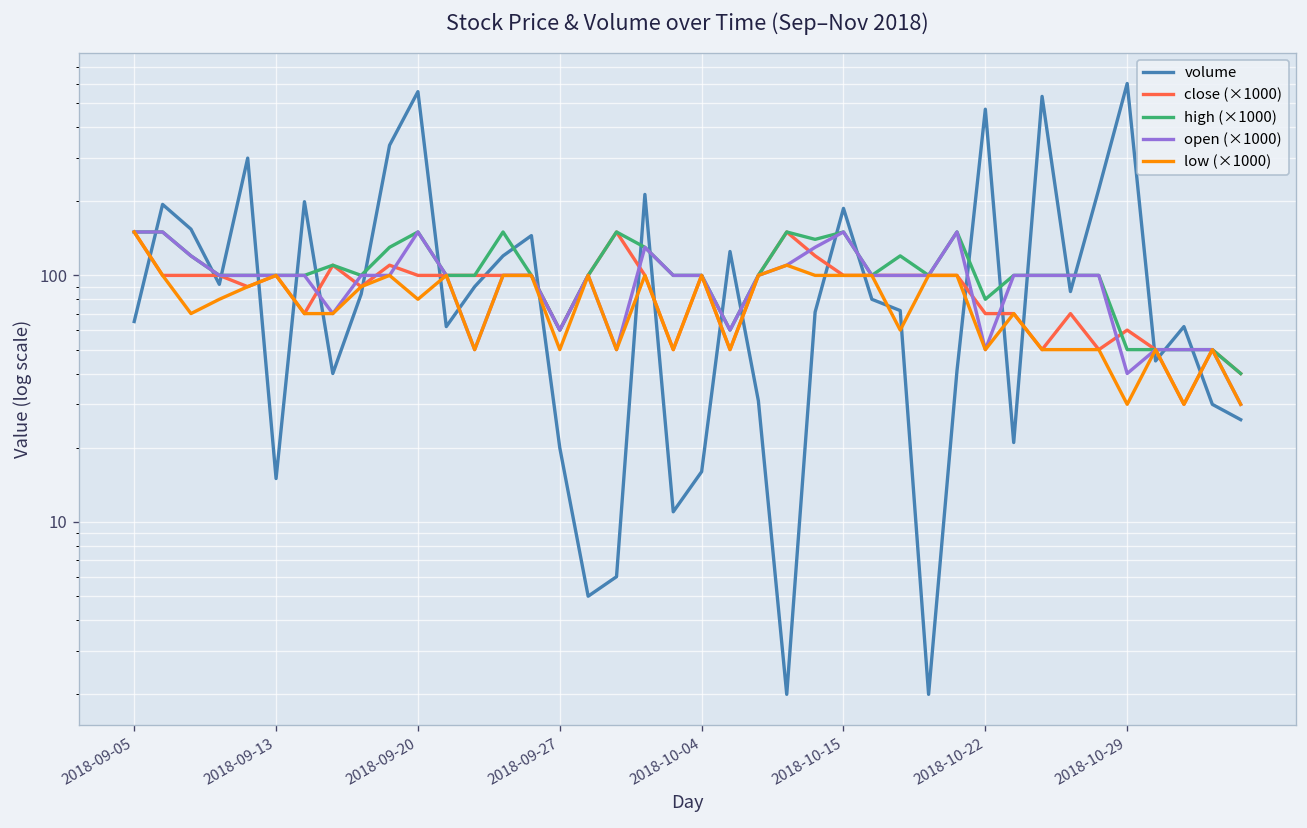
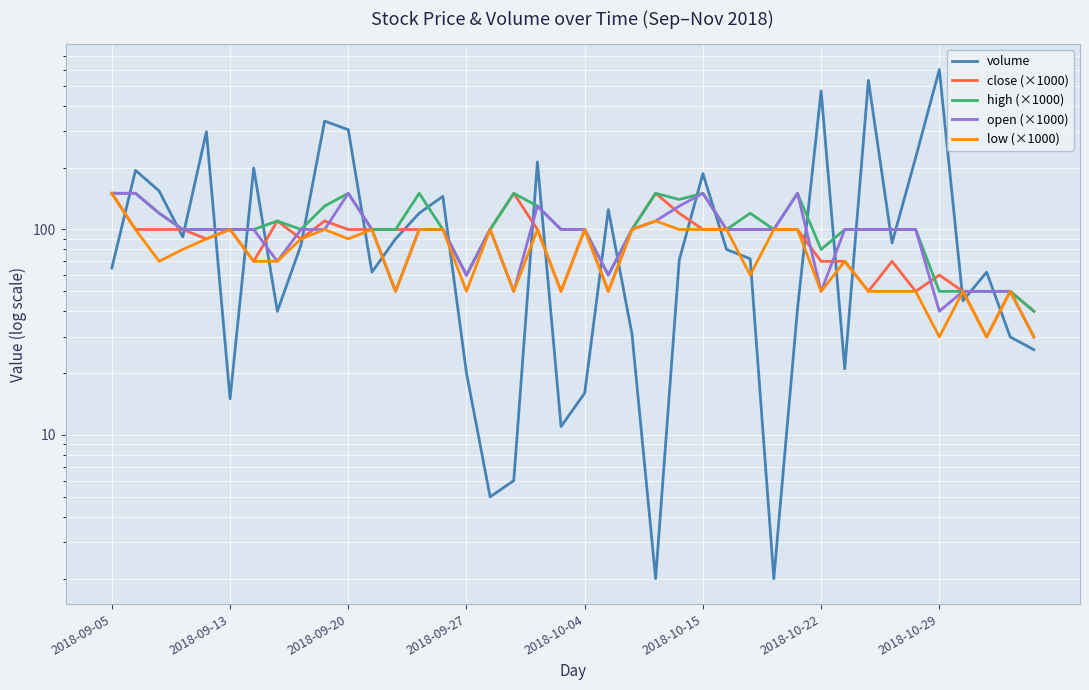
  {
    "volume": {
      "2018-09-05": 65,
      "2018-09-13": 15,
-     "2018-09-20": 560,
+     "2018-09-20": 310,
      "2018-09-27": 20,
      "2018-10-04": 16,
      "2018-10-15": 190,
      "2018-10-22": 470,
      "2018-10-29": 600
    },
    "close (×1000)": {
      "2018-09-20": 100,
      "2018-10-22": 70,
      "2018-10-29": 60
    },
    "high (×1000)": {
      "2018-10-22": 80,
      "2018-10-29": 50
    },
    "open (×1000)": {
      "2018-10-29": 40
    },
    "low (×1000)": {
-     "2018-09-20": 80,
+     "2018-09-20": 90,
      "2018-09-27": 50,
      "2018-10-29": 30
    }
  }
